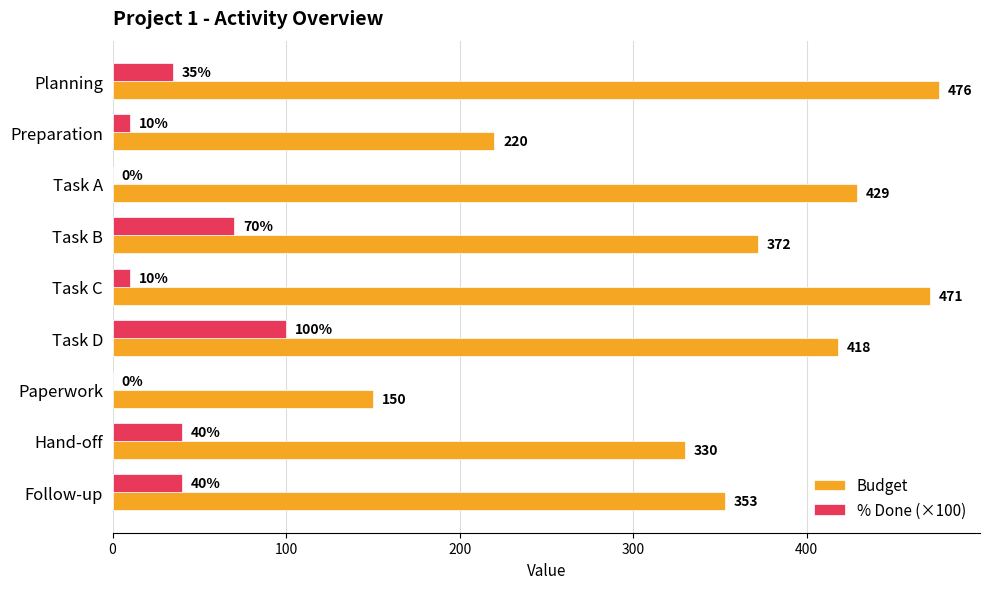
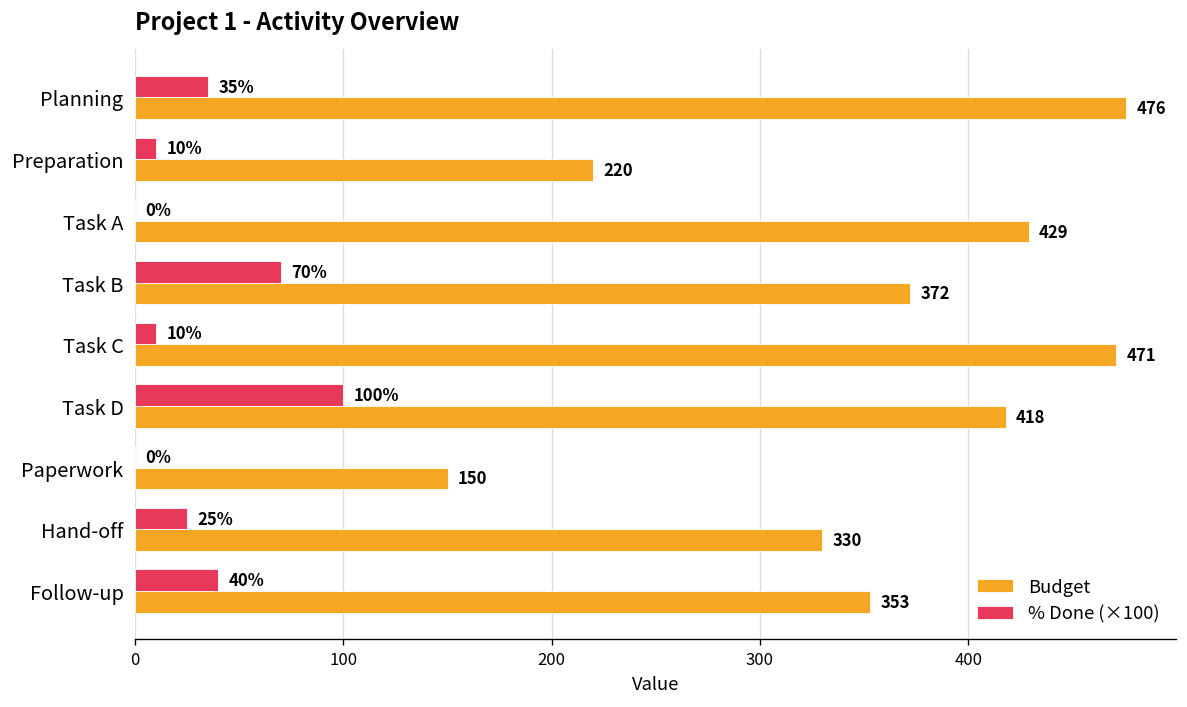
  {
    "Budget": {
      "Planning": "476",
      "Preparation": "220",
      "Task A": "429",
      "Task B": "372",
      "Task C": "471",
      "Task D": "418",
      "Paperwork": "150",
      "Hand-off": "330",
      "Follow-up": "353"
    },
    "% Done (×100)": {
      "Planning": "35%",
      "Preparation": "10%",
      "Task A": "0%",
      "Task B": "70%",
      "Task C": "10%",
      "Task D": "100%",
      "Paperwork": "0%",
-     "Hand-off": "40%",
+     "Hand-off": "25%",
      "Follow-up": "40%"
    }
  }
